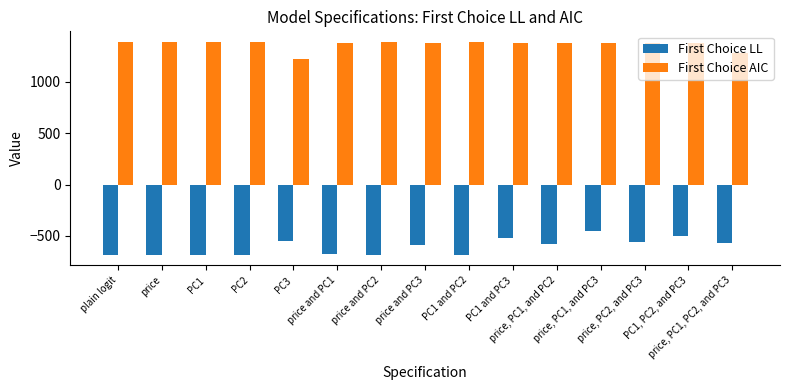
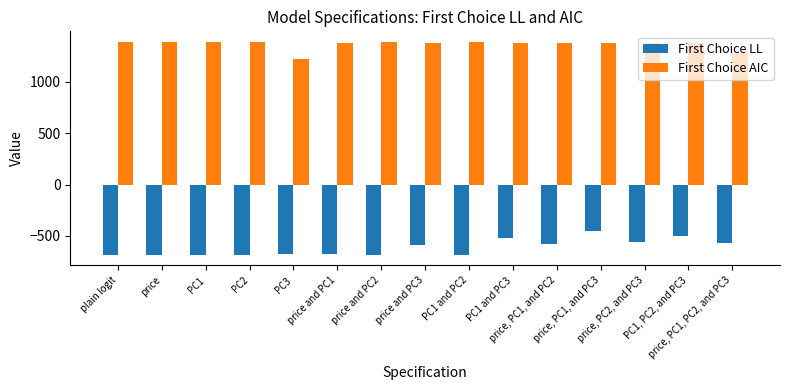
  {
    "First Choice LL": {
      "plain logit": -690,
      "price": -680,
      "PC1": -680,
      "PC2": -680,
-     "PC3": -550,
+     "PC3": -680,
      "price and PC1": -680,
      "price and PC2": -680,
      "price and PC3": -590,
      "PC1 and PC2": -680,
      "PC1 and PC3": -520,
      "price, PC1, and PC2": -580,
      "price, PC1, and PC3": -450,
      "price, PC2, and PC3": -560,
      "PC1, PC2, and PC3": -500,
      "price, PC1, PC2, and PC3": -570
    },
    "First Choice AIC": {
      "plain logit": 1390,
      "price": 1390,
      "PC1": 1380,
      "PC2": 1390,
      "PC3": 1220,
      "price and PC1": 1380,
      "price and PC2": 1390,
      "price and PC3": 1380,
      "PC1 and PC2": 1380,
      "PC1 and PC3": 1380,
      "price, PC1, and PC2": 1380,
      "price, PC1, and PC3": 1380
    }
  }
